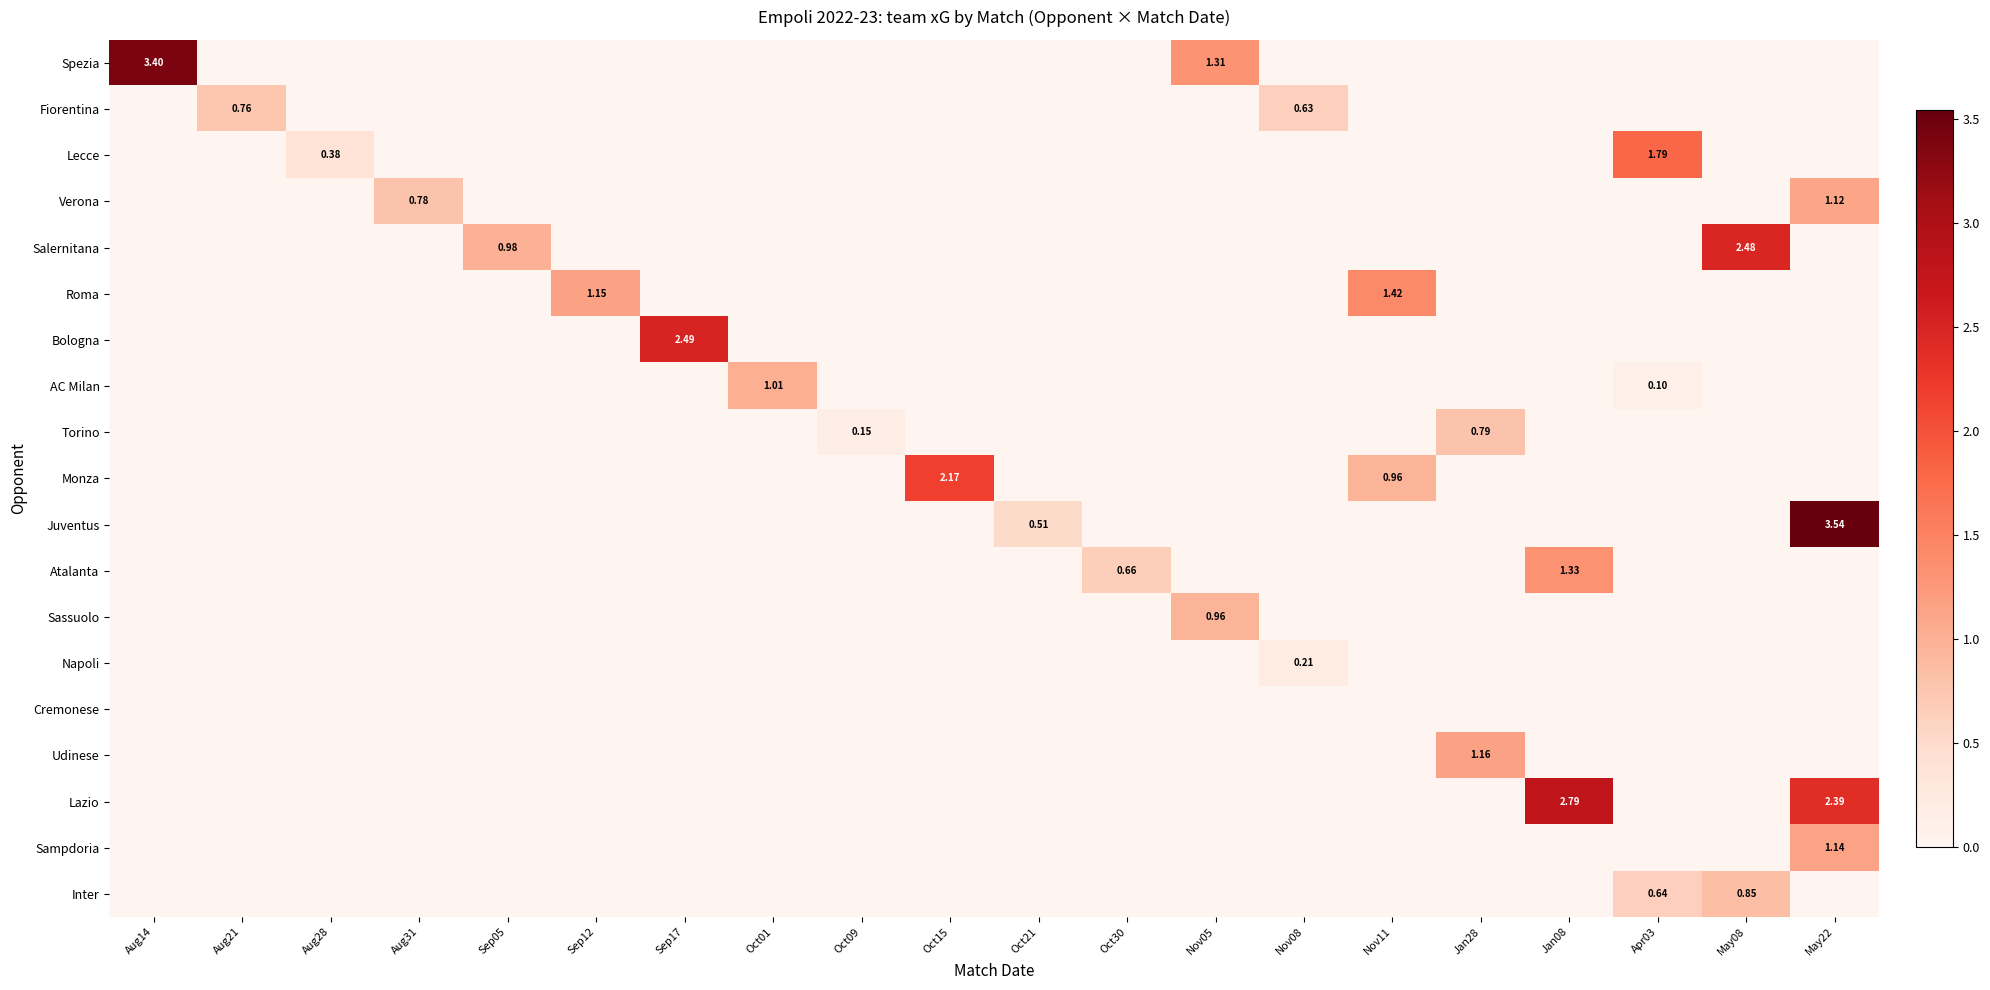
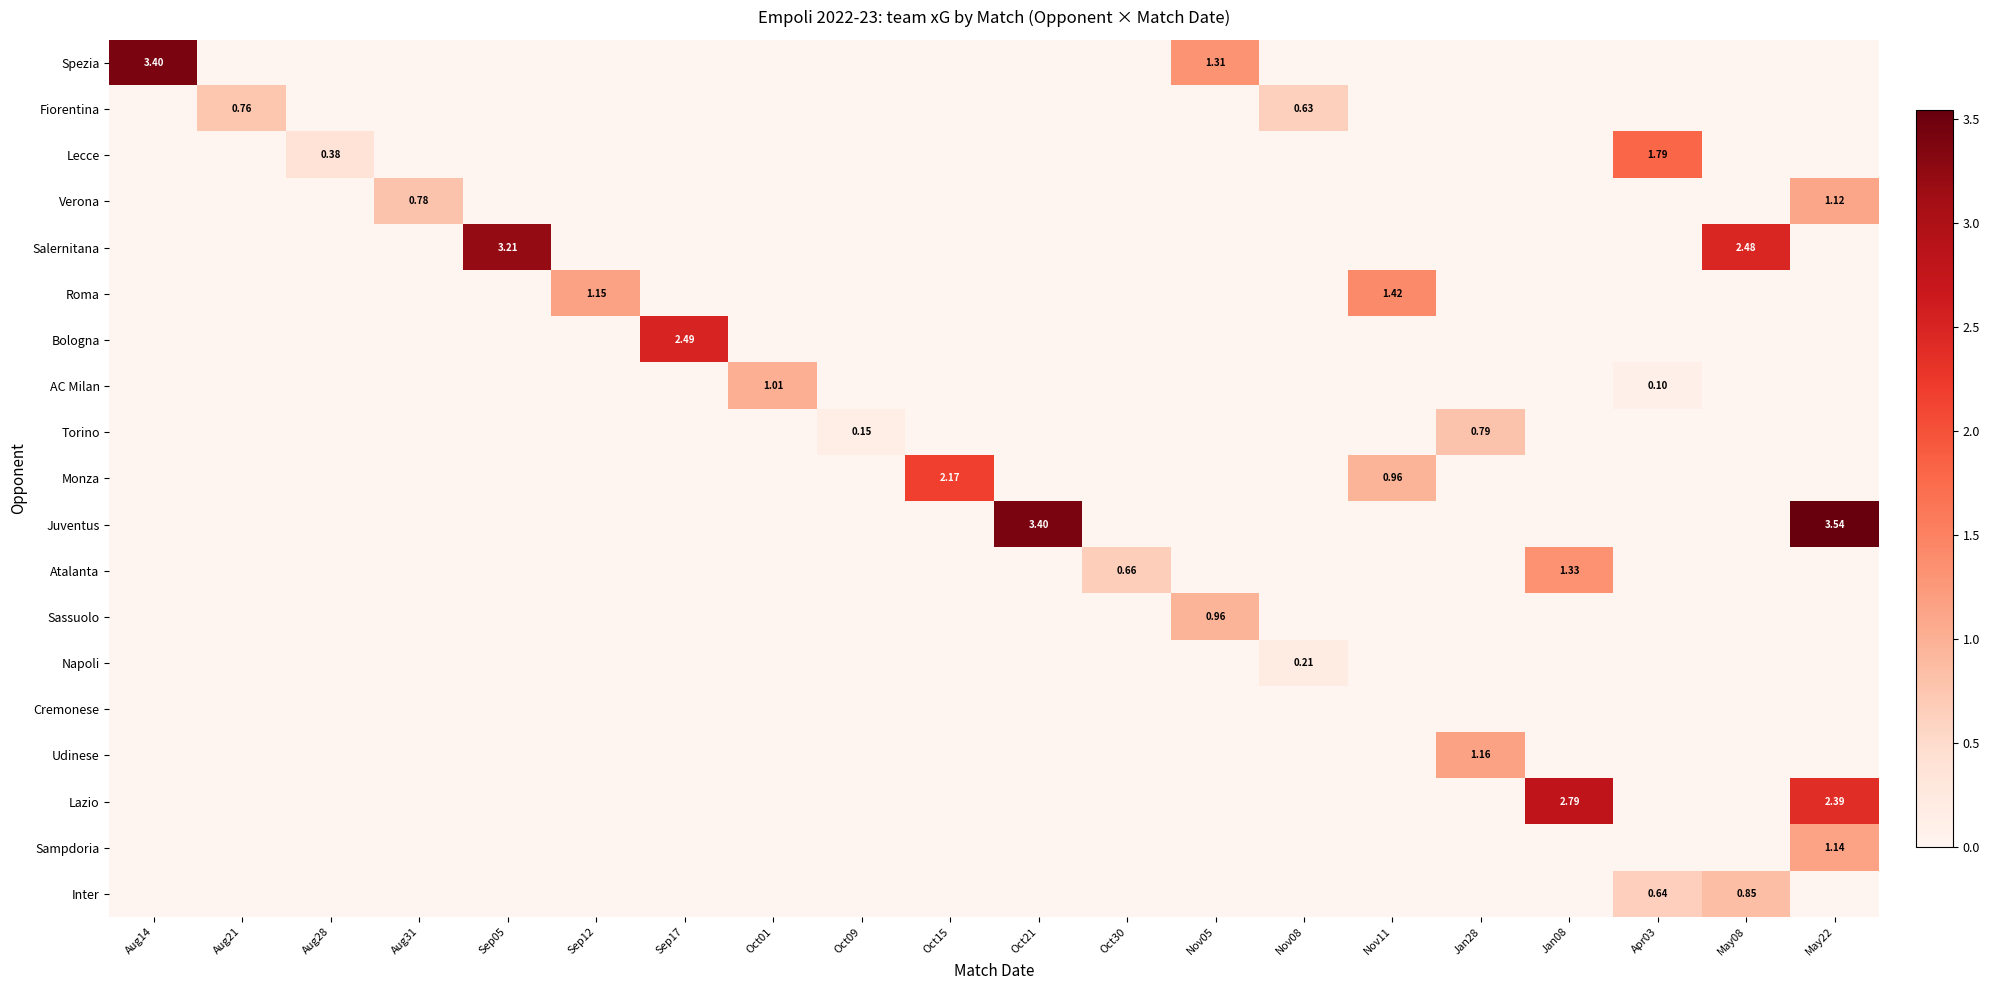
  {
    "Spezia": {
      "Aug14": 3.40,
      "Nov05": 1.31
    },
    "Fiorentina": {
      "Aug21": 0.76,
      "Nov08": 0.63
    },
    "Lecce": {
      "Aug28": 0.38,
      "Apr03": 1.79
    },
    "Verona": {
      "Aug31": 0.78,
      "May22": 1.12
    },
    "Salernitana": {
-     "Sep05": 0.98,
+     "Sep05": 3.21,
      "May08": 2.48
    },
    "Roma": {
      "Sep12": 1.15,
      "Nov11": 1.42
    },
    "Bologna": {
      "Sep17": 2.49
    },
    "AC Milan": {
      "Oct01": 1.01,
      "Apr03": 0.10
    },
    "Torino": {
      "Oct09": 0.15,
      "Jan28": 0.79
    },
    "Monza": {
      "Oct15": 2.17,
      "Nov11": 0.96
    },
    "Juventus": {
-     "Oct21": 0.51,
+     "Oct21": 3.40,
      "May22": 3.54
    },
    "Atalanta": {
      "Oct30": 0.66,
      "Jan08": 1.33
    },
    "Sassuolo": {
      "Nov05": 0.96
    },
    "Napoli": {
      "Nov08": 0.21
    },
    "Udinese": {
      "Jan28": 1.16
    },
    "Lazio": {
      "Jan08": 2.79,
      "May22": 2.39
    },
    "Sampdoria": {
      "May22": 1.14
    },
    "Inter": {
      "Apr03": 0.64,
      "May08": 0.85
    }
  }
